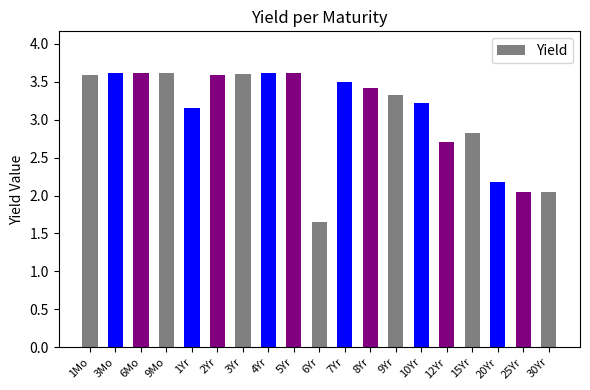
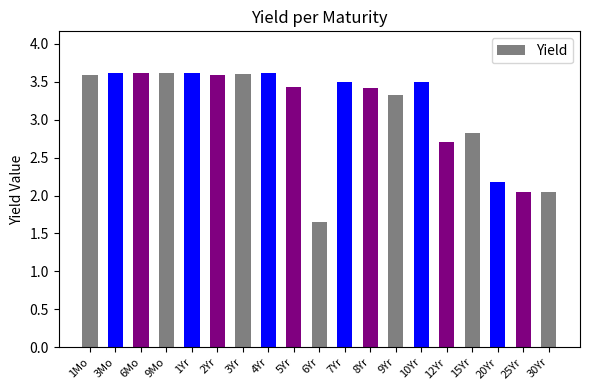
  {
    "1Mo": 3.6,
    "3Mo": 3.6,
    "6Mo": 3.6,
    "9Mo": 3.6,
-   "1Yr": 3.2,
+   "1Yr": 3.6,
    "2Yr": 3.6,
    "3Yr": 3.6,
    "4Yr": 3.6,
-   "5Yr": 3.6,
+   "5Yr": 3.4,
    "6Yr": 1.7,
    "7Yr": 3.5,
    "8Yr": 3.4,
    "9Yr": 3.3,
-   "10Yr": 3.2,
+   "10Yr": 3.5,
    "12Yr": 2.7,
    "15Yr": 2.8,
    "20Yr": 2.2,
    "25Yr": 2.1,
    "30Yr": 2.1
  }
